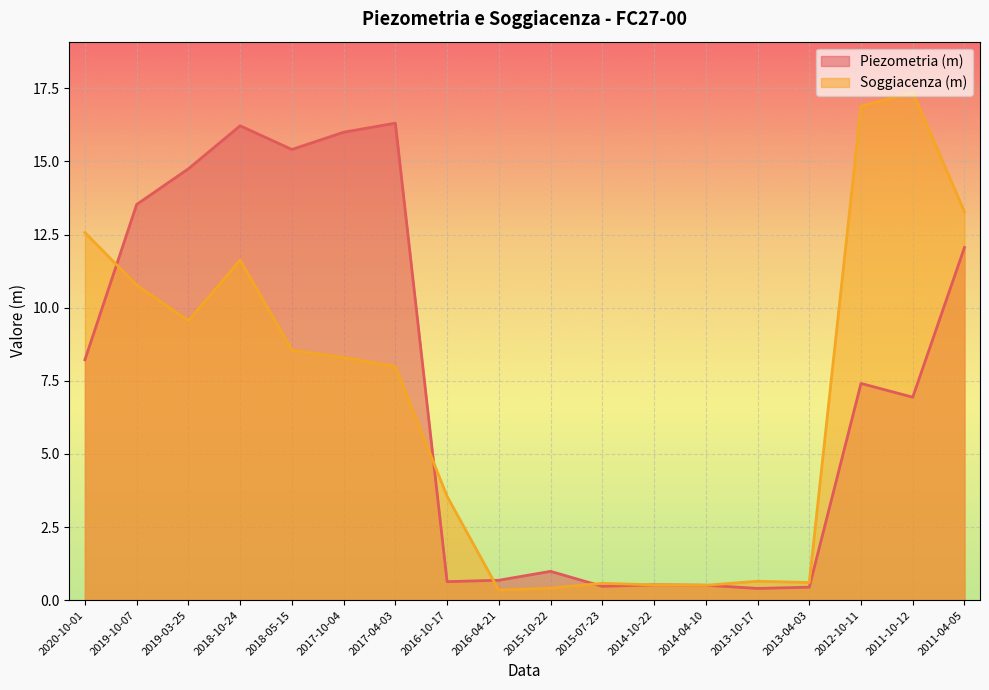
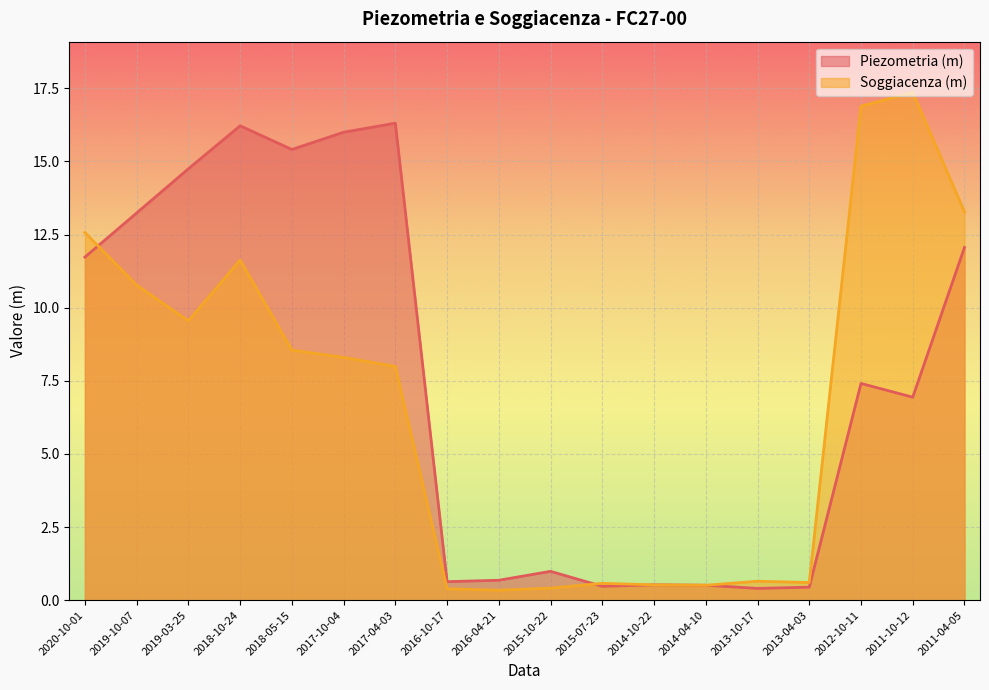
  {
    "Piezometria (m)": {
-     "2020-10-01": 8.2,
-     "2019-10-07": 13.5,
+     "2020-10-01": 11.7,
+     "2019-10-07": 13.2,
      "2019-03-25": 14.8,
      "2018-10-24": 16.2,
      "2018-05-15": 15.4,
      "2017-10-04": 16.0,
      "2017-04-03": 16.3,
      "2016-10-17": 0.6,
      "2016-04-21": 0.7,
      "2015-10-22": 1.0,
      "2015-07-23": 0.5,
      "2013-10-17": 0.4,
      "2013-04-03": 0.4,
      "2012-10-11": 7.4,
      "2011-10-12": 6.9,
      "2011-04-05": 12.1
    },
    "Soggiacenza (m)": {
      "2020-10-01": 12.6,
      "2019-10-07": 10.8,
      "2019-03-25": 9.6,
      "2018-10-24": 11.6,
      "2018-05-15": 8.6,
      "2017-10-04": 8.3,
      "2017-04-03": 8.0,
-     "2016-10-17": 3.5,
+     "2016-10-17": 0.4,
      "2016-04-21": 0.3,
      "2015-10-22": 0.4,
      "2015-07-23": 0.6,
      "2013-10-17": 0.6,
      "2013-04-03": 0.6,
      "2012-10-11": 16.9,
      "2011-04-05": 13.3
    }
  }
